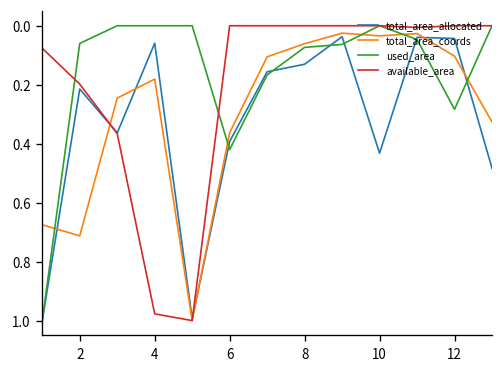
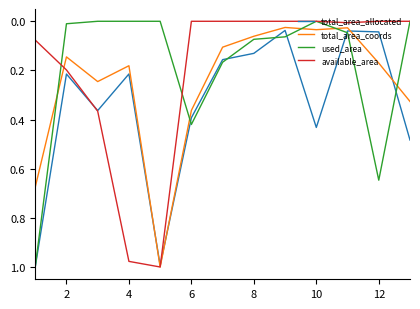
  {
    "total_area_allocated": {
      "2": 0.21,
-     "4": 0.06,
+     "4": 0.21,
      "6": 0.39,
      "8": 0.13,
      "10": 0.43,
      "12": 0.04
    },
    "total_area_coords": {
-     "2": 0.71,
+     "2": 0.14,
      "4": 0.18,
      "6": 0.36,
      "8": 0.06,
      "10": 0.03,
-     "12": 0.10
+     "12": 0.17
    },
    "used_area": {
-     "2": 0.06,
+     "2": 0.01,
      "4": 0.00,
      "6": 0.42,
      "8": 0.07,
-     "12": 0.28
+     "12": 0.65
    },
    "available_area": {
      "2": 0.20,
      "4": 0.98,
      "6": 0.00,
      "8": 0.00,
      "12": 0.00
    }
  }
